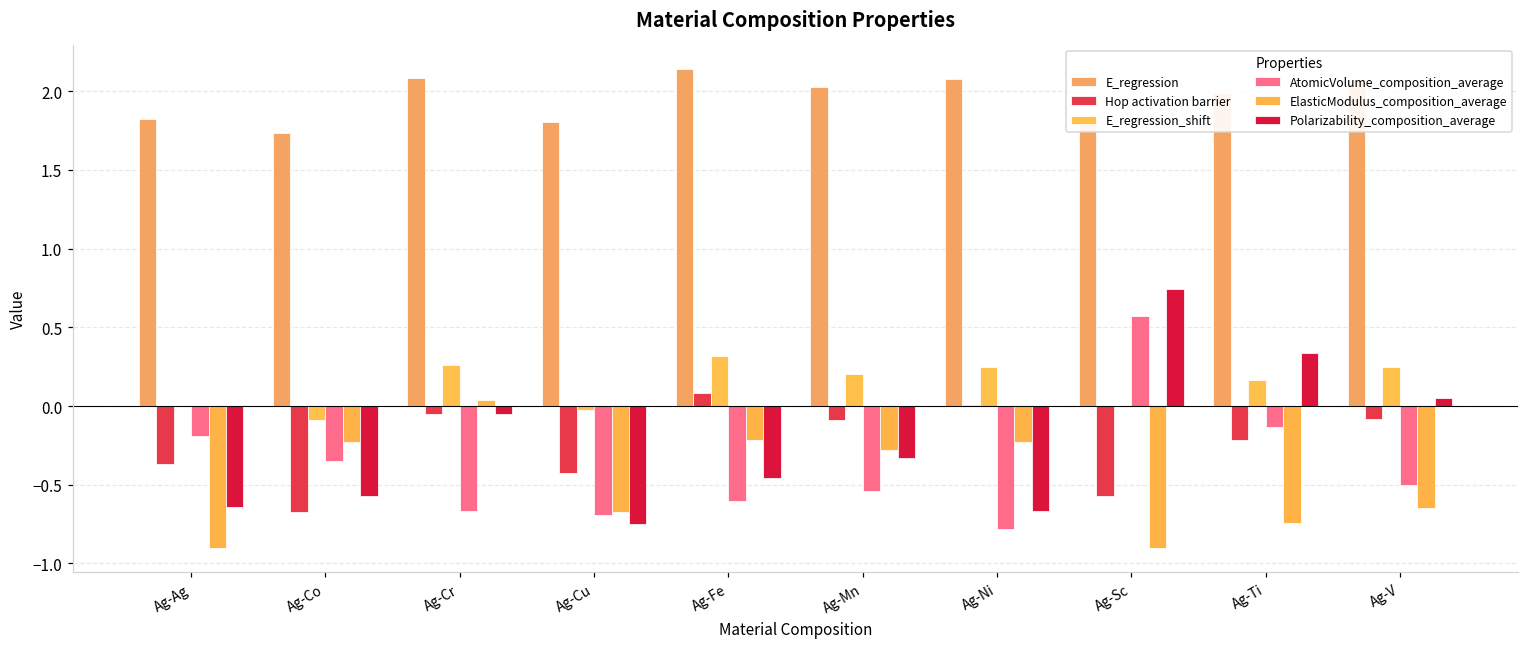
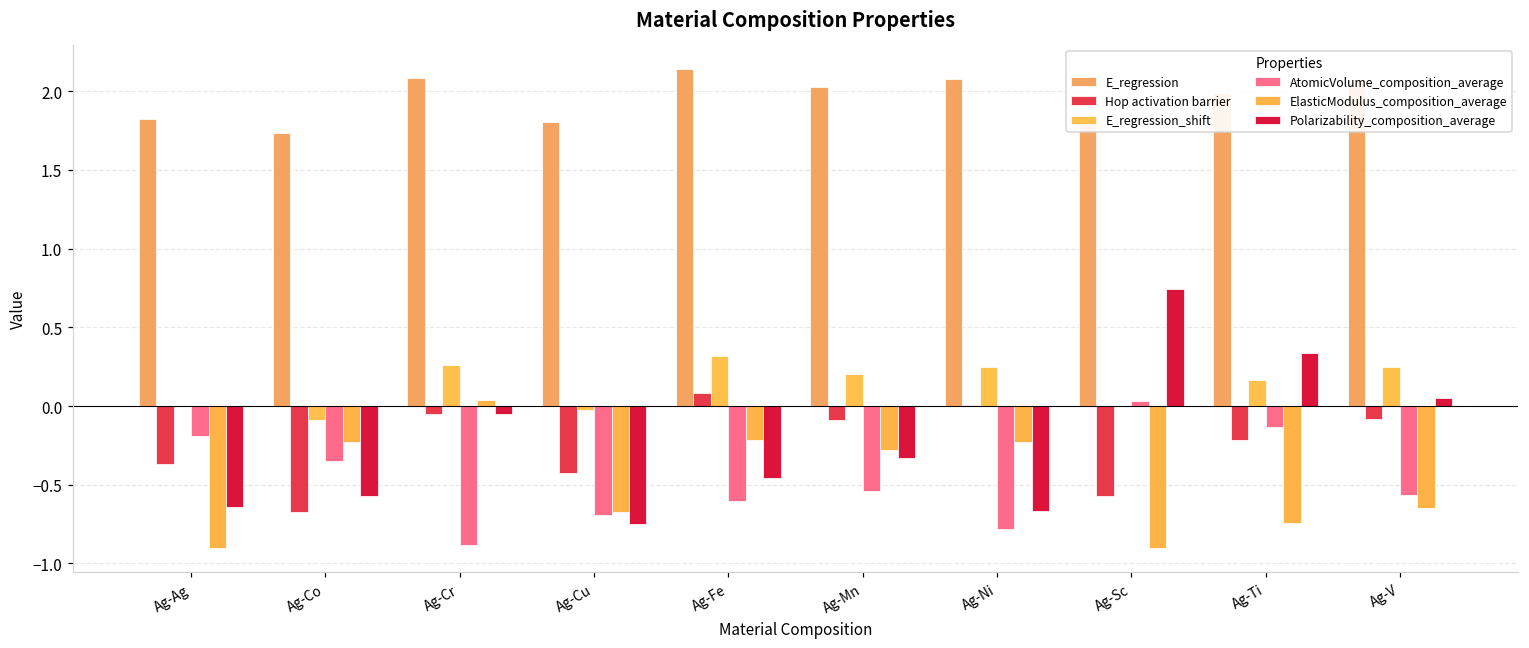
  {
    "AtomicVolume_composition_average": {
      "Ag-Ag": -0.19,
      "Ag-Co": -0.35,
-     "Ag-Cr": -0.67,
+     "Ag-Cr": -0.88,
      "Ag-Cu": -0.69,
      "Ag-Fe": -0.60,
      "Ag-Mn": -0.54,
      "Ag-Ni": -0.78,
-     "Ag-Sc": 0.57,
+     "Ag-Sc": 0.03,
      "Ag-Ti": -0.14,
-     "Ag-V": -0.50
+     "Ag-V": -0.57
    }
  }
